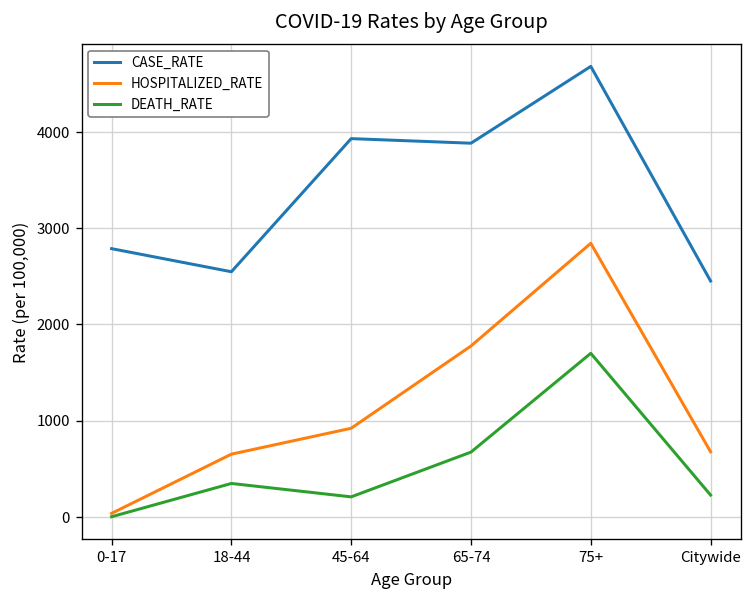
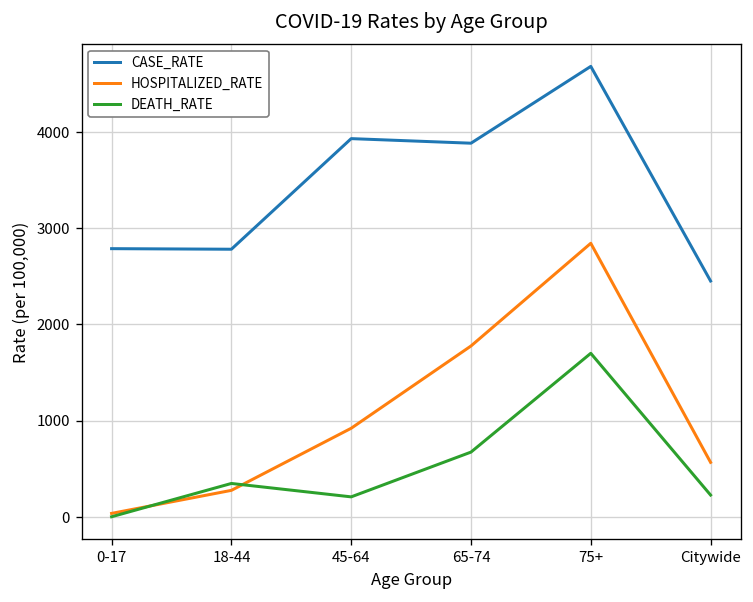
  {
    "CASE_RATE": {
      "0-17": 2800,
-     "18-44": 2500,
+     "18-44": 2800,
      "45-64": 3900,
      "65-74": 3900,
      "75+": 4700,
      "Citywide": 2500
    },
    "HOSPITALIZED_RATE": {
      "0-17": 0,
-     "18-44": 700,
+     "18-44": 300,
      "45-64": 900,
      "65-74": 1800,
      "75+": 2800,
-     "Citywide": 700
+     "Citywide": 600
    },
    "DEATH_RATE": {
      "0-17": 0,
      "18-44": 300,
      "45-64": 200,
      "65-74": 700,
      "75+": 1700,
      "Citywide": 200
    }
  }
